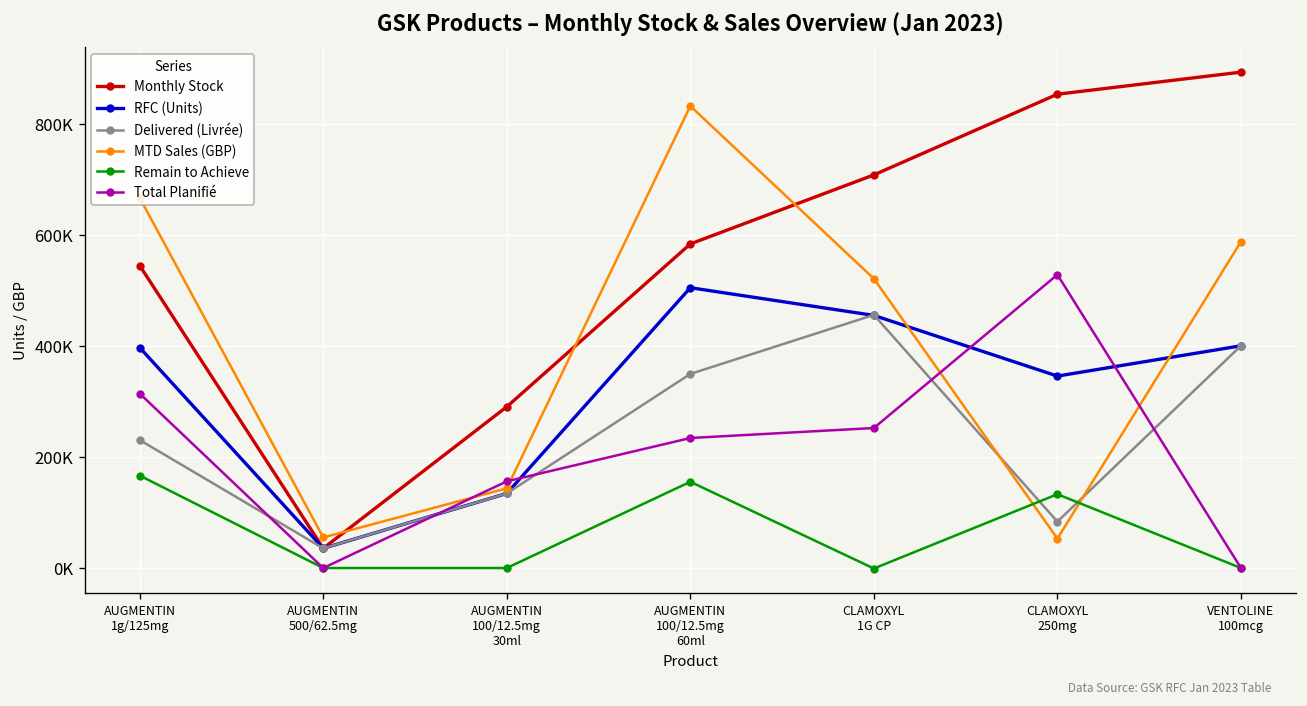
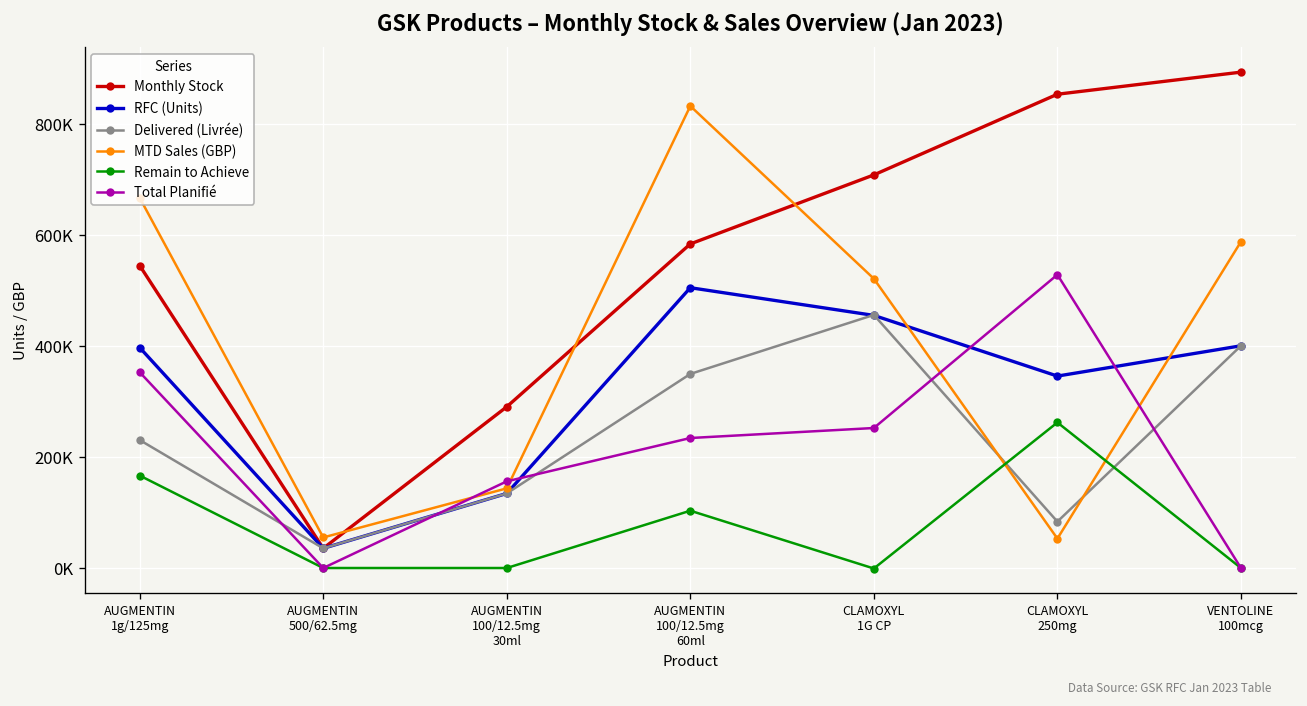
  {
    "Monthly Stock": {
      "AUGMENTIN 1g/125mg": 540000,
      "AUGMENTIN 100/12.5mg 30ml": 290000,
      "AUGMENTIN 100/12.5mg 60ml": 580000,
      "CLAMOXYL 1G CP": 710000,
      "CLAMOXYL 250mg": 850000,
      "VENTOLINE 100mcg": 890000
    },
    "RFC (Units)": {
      "AUGMENTIN 1g/125mg": 400000,
      "AUGMENTIN 100/12.5mg 60ml": 500000,
      "CLAMOXYL 250mg": 350000
    },
    "Delivered (Livrée)": {
      "AUGMENTIN 1g/125mg": 230000,
      "AUGMENTIN 100/12.5mg 60ml": 350000,
      "CLAMOXYL 250mg": 80000
    },
    "MTD Sales (GBP)": {
      "AUGMENTIN 1g/125mg": 670000,
      "AUGMENTIN 500/62.5mg": 60000,
      "AUGMENTIN 100/12.5mg 30ml": 140000,
      "AUGMENTIN 100/12.5mg 60ml": 830000,
      "CLAMOXYL 1G CP": 520000,
      "CLAMOXYL 250mg": 50000,
      "VENTOLINE 100mcg": 590000
    },
    "Remain to Achieve": {
      "AUGMENTIN 1g/125mg": 170000,
      "AUGMENTIN 100/12.5mg 30ml": 0,
-     "AUGMENTIN 100/12.5mg 60ml": 160000,
+     "AUGMENTIN 100/12.5mg 60ml": 100000,
      "CLAMOXYL 1G CP": 0,
-     "CLAMOXYL 250mg": 130000
+     "CLAMOXYL 250mg": 260000
    },
    "Total Planifié": {
-     "AUGMENTIN 1g/125mg": 310000,
+     "AUGMENTIN 1g/125mg": 350000,
      "AUGMENTIN 100/12.5mg 30ml": 160000,
      "AUGMENTIN 100/12.5mg 60ml": 230000,
      "CLAMOXYL 1G CP": 250000,
      "CLAMOXYL 250mg": 530000
    }
  }
